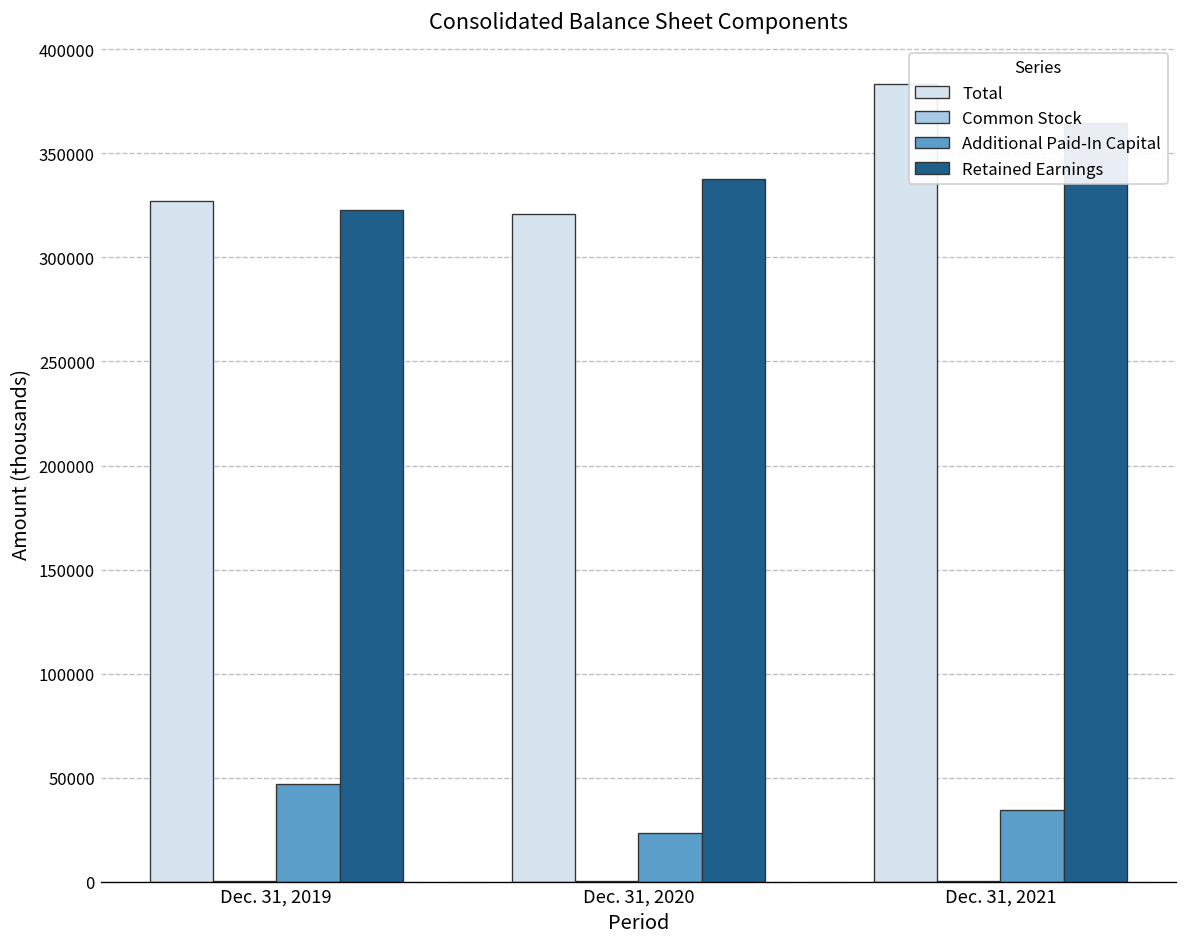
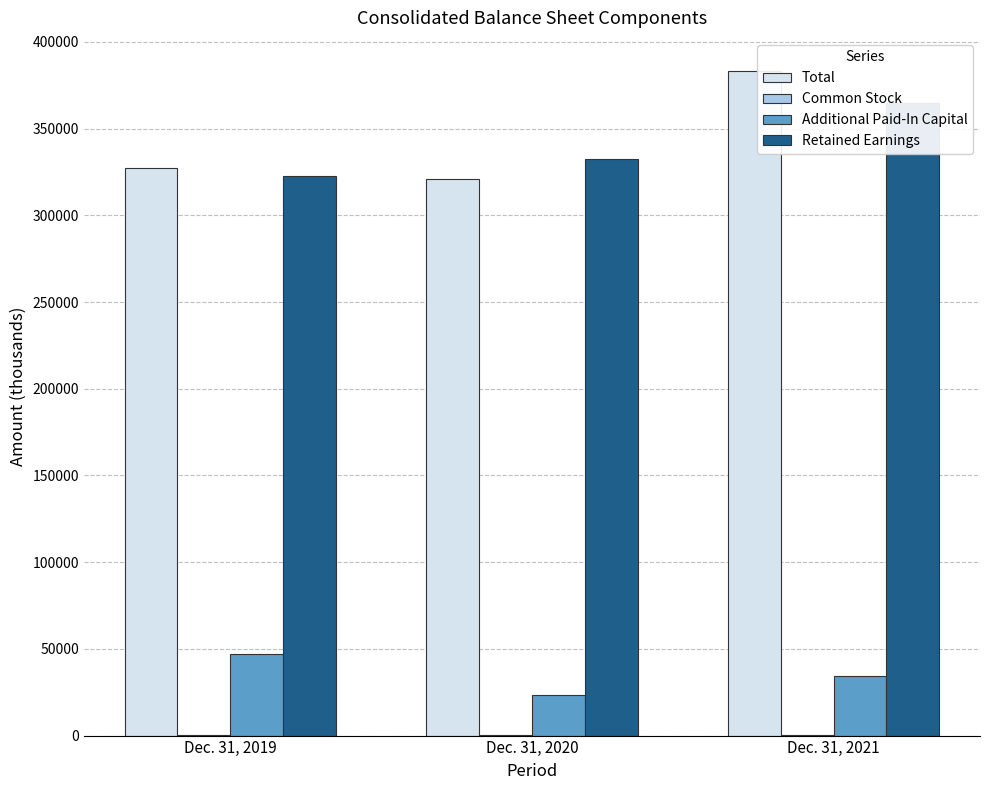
  {
    "Additional Paid-In Capital": {
      "Dec. 31, 2019": 47000,
      "Dec. 31, 2020": 24000,
      "Dec. 31, 2021": 34000
    },
    "Retained Earnings": {
      "Dec. 31, 2019": 323000,
-     "Dec. 31, 2020": 338000
+     "Dec. 31, 2020": 333000
    }
  }
